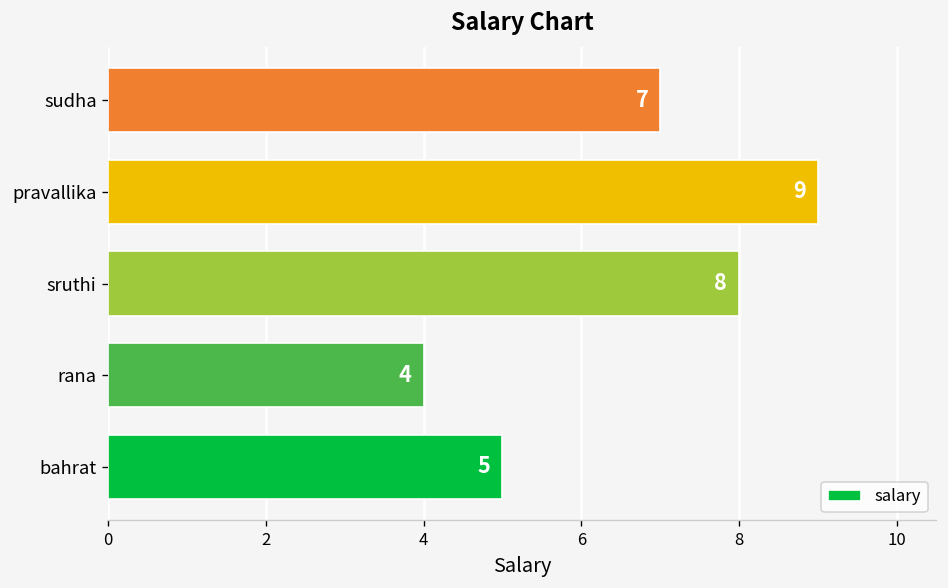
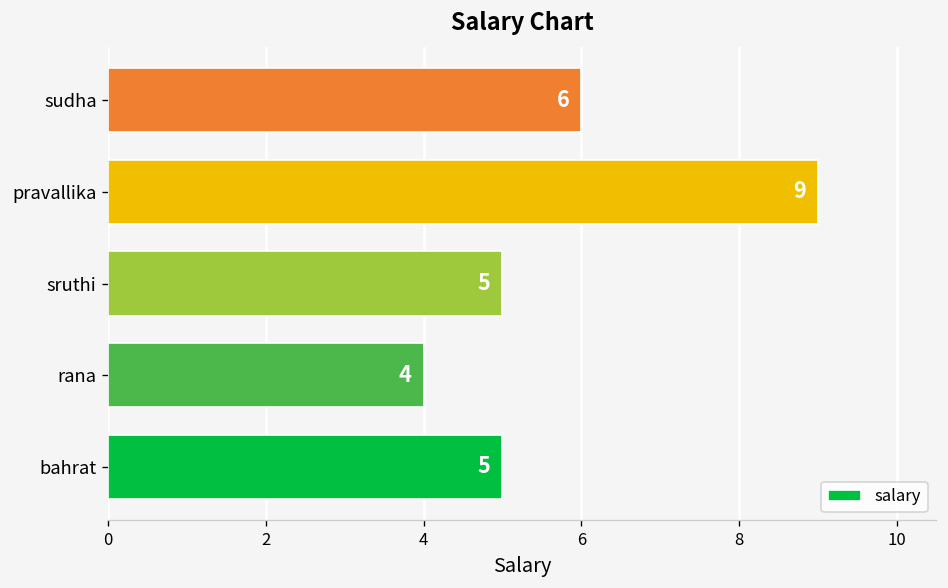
  {
-   "sudha": 7,
+   "sudha": 6,
    "pravallika": 9,
-   "sruthi": 8,
+   "sruthi": 5,
    "rana": 4,
    "bahrat": 5
  }
